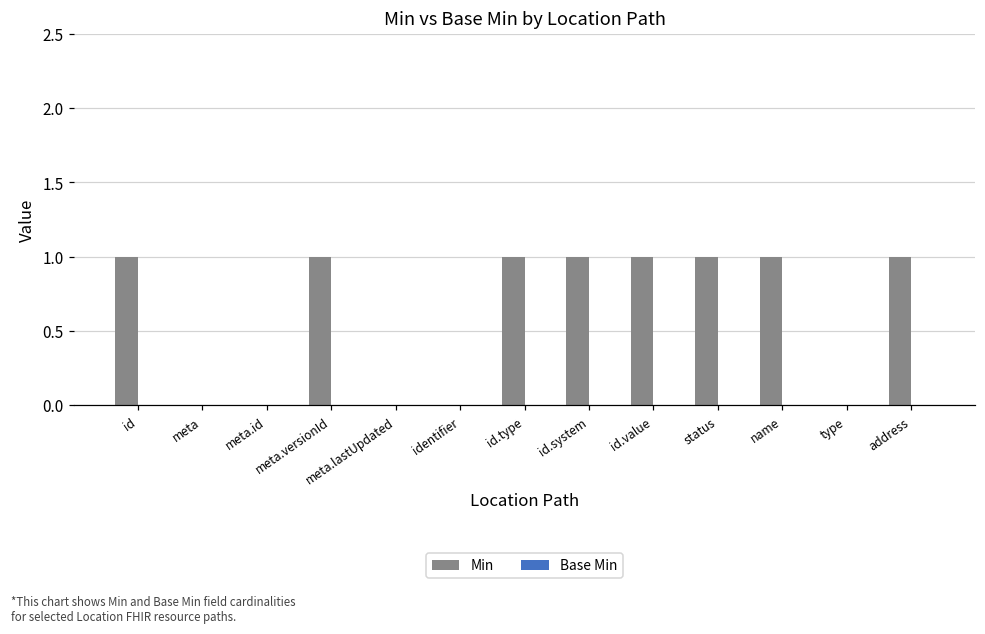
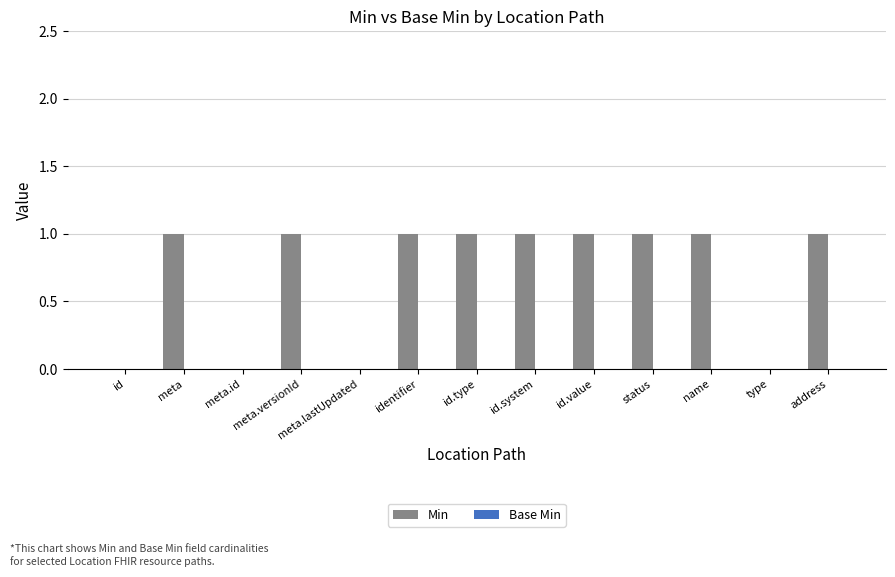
  {
    "Min": {
-     "id": 1,
-     "meta": 0,
+     "id": 0,
+     "meta": 1,
      "meta.id": 0,
      "meta.versionId": 1,
      "meta.lastUpdated": 0,
-     "identifier": 0,
+     "identifier": 1,
      "id.type": 1,
      "id.system": 1,
      "id.value": 1,
      "status": 1,
      "name": 1,
      "type": 0,
      "address": 1
    },
    "Base Min": {
      "id": 0,
      "meta": 0,
      "meta.id": 0,
      "meta.versionId": 0,
      "meta.lastUpdated": 0,
      "identifier": 0,
      "id.type": 0,
      "id.system": 0,
      "id.value": 0,
      "status": 0,
      "name": 0,
      "type": 0,
      "address": 0
    }
  }
